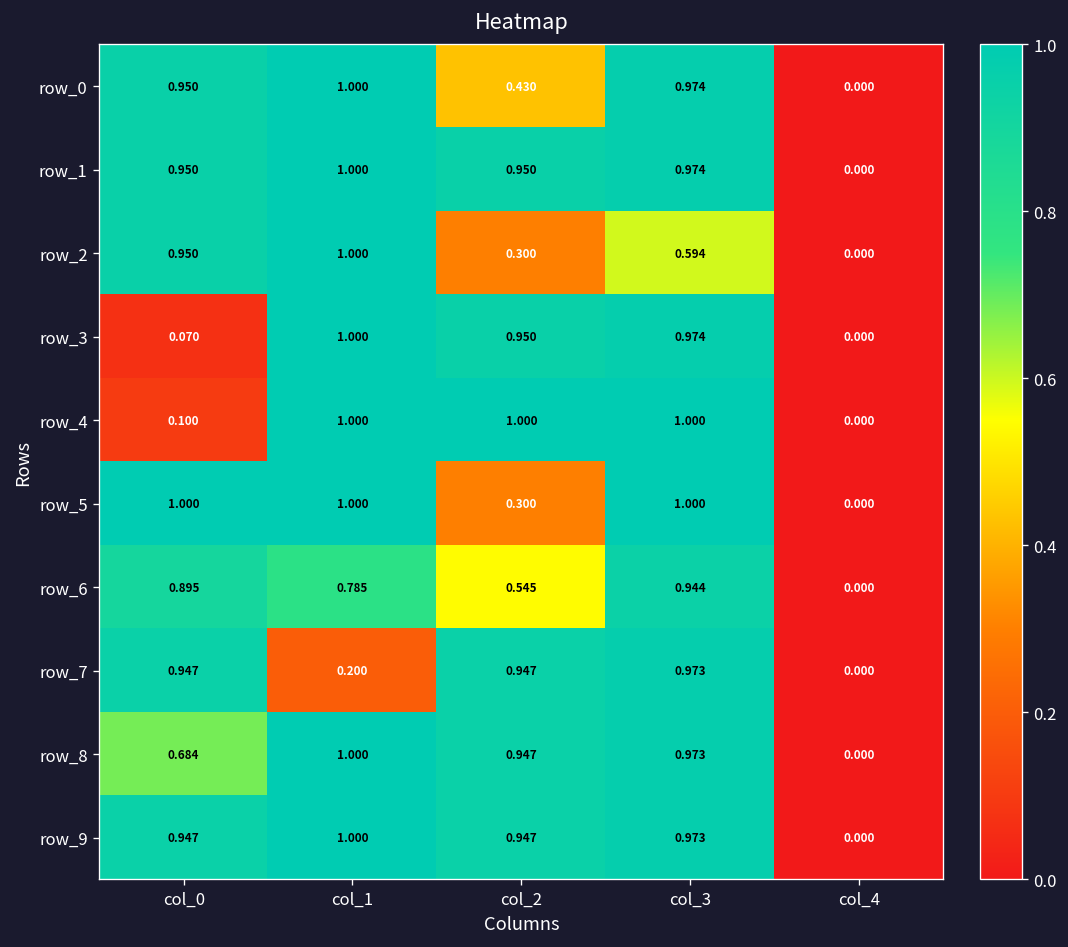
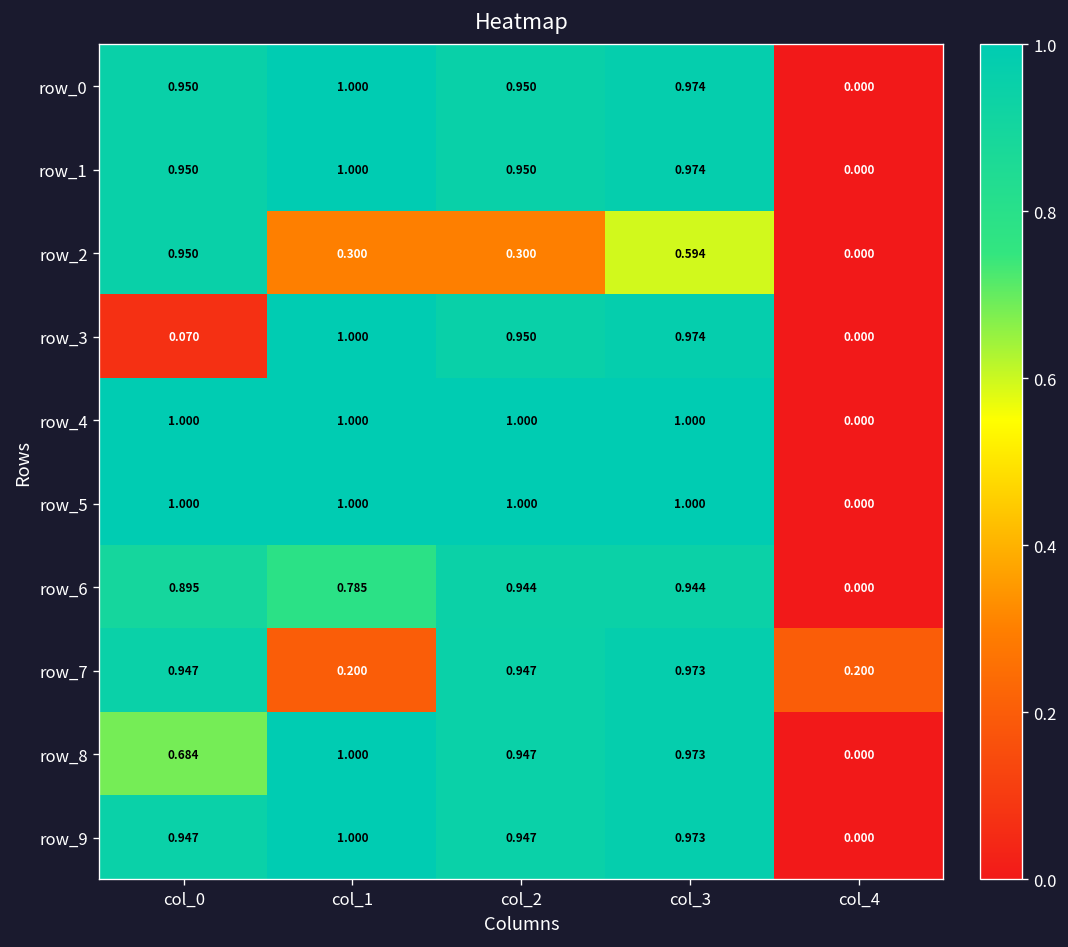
  {
    "row_0": {
      "col_0": 0.950,
      "col_1": 1.000,
-     "col_2": 0.430,
+     "col_2": 0.950,
      "col_3": 0.974,
      "col_4": 0.000
    },
    "row_1": {
      "col_0": 0.950,
      "col_1": 1.000,
      "col_2": 0.950,
      "col_3": 0.974,
      "col_4": 0.000
    },
    "row_2": {
      "col_0": 0.950,
-     "col_1": 1.000,
+     "col_1": 0.300,
      "col_2": 0.300,
      "col_3": 0.594,
      "col_4": 0.000
    },
    "row_3": {
      "col_0": 0.070,
      "col_1": 1.000,
      "col_2": 0.950,
      "col_3": 0.974,
      "col_4": 0.000
    },
    "row_4": {
-     "col_0": 0.100,
+     "col_0": 1.000,
      "col_1": 1.000,
      "col_2": 1.000,
      "col_3": 1.000,
      "col_4": 0.000
    },
    "row_5": {
      "col_0": 1.000,
      "col_1": 1.000,
-     "col_2": 0.300,
+     "col_2": 1.000,
      "col_3": 1.000,
      "col_4": 0.000
    },
    "row_6": {
      "col_0": 0.895,
      "col_1": 0.785,
-     "col_2": 0.545,
+     "col_2": 0.944,
      "col_3": 0.944,
      "col_4": 0.000
    },
    "row_7": {
      "col_0": 0.947,
      "col_1": 0.200,
      "col_2": 0.947,
      "col_3": 0.973,
-     "col_4": 0.000
+     "col_4": 0.200
    },
    "row_8": {
      "col_0": 0.684,
      "col_1": 1.000,
      "col_2": 0.947,
      "col_3": 0.973,
      "col_4": 0.000
    },
    "row_9": {
      "col_0": 0.947,
      "col_1": 1.000,
      "col_2": 0.947,
      "col_3": 0.973,
      "col_4": 0.000
    }
  }
